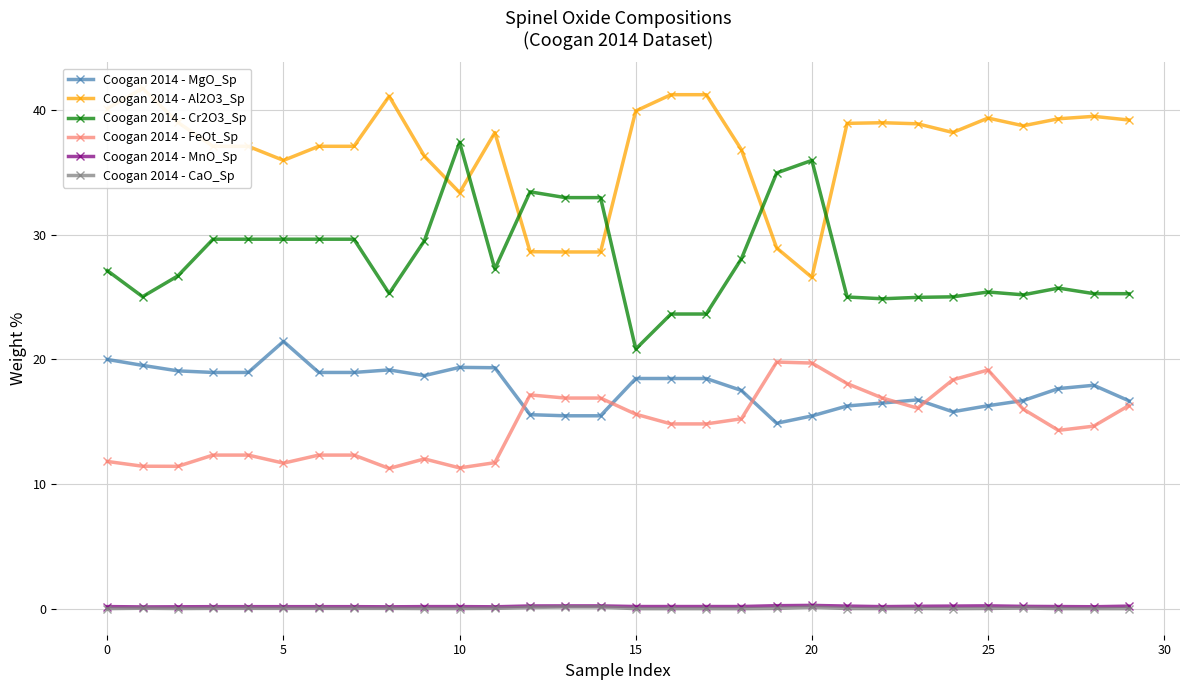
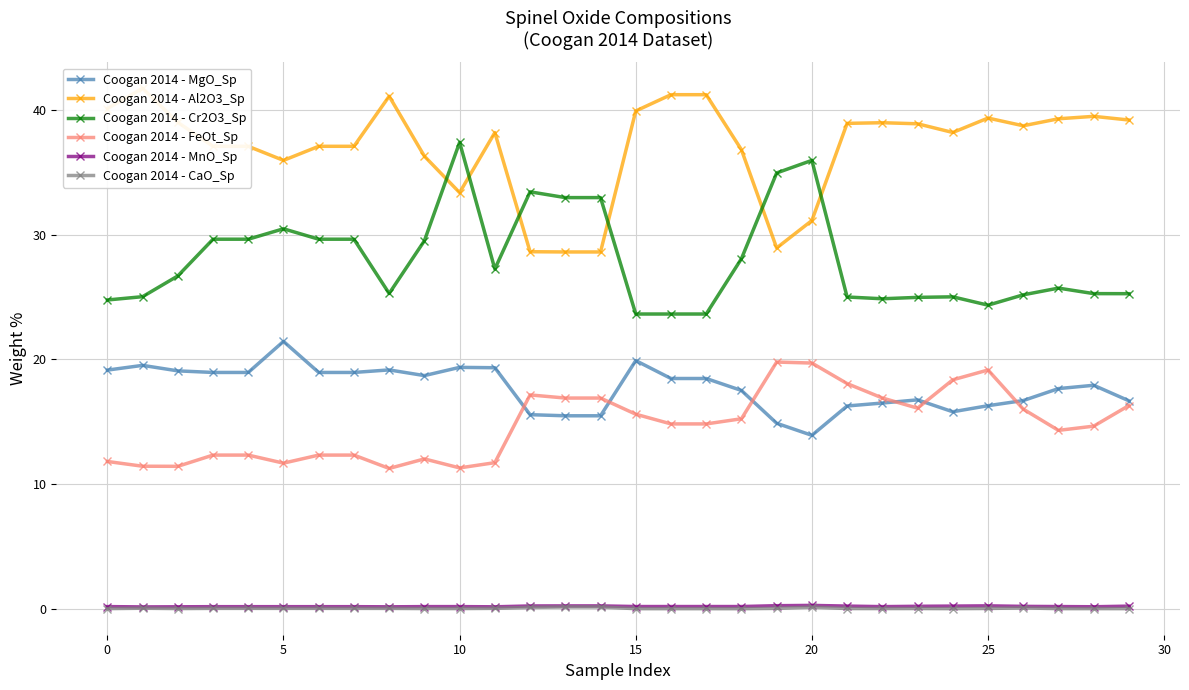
  {
    "Coogan 2014 - MgO_Sp": {
-     "0": 20.0,
+     "0": 19.1,
      "5": 21.4,
      "10": 19.4,
-     "15": 18.5,
-     "20": 15.5,
+     "15": 19.9,
+     "20": 13.9,
      "25": 16.3
    },
    "Coogan 2014 - Al2O3_Sp": {
      "5": 35.9,
      "10": 33.4,
      "15": 39.9,
-     "20": 26.6,
+     "20": 31.1,
      "25": 39.3
    },
    "Coogan 2014 - Cr2O3_Sp": {
-     "0": 27.1,
-     "5": 29.6,
+     "0": 24.8,
+     "5": 30.5,
      "10": 37.4,
-     "15": 20.8,
+     "15": 23.6,
      "20": 35.9,
-     "25": 25.4
+     "25": 24.3
    },
    "Coogan 2014 - FeOt_Sp": {
      "0": 11.8,
      "5": 11.7,
      "10": 11.3,
      "15": 15.6,
      "20": 19.7,
      "25": 19.1
    },
    "Coogan 2014 - MnO_Sp": {
      "25": 0.2
    },
    "Coogan 2014 - CaO_Sp": {
      "25": 0.0
    }
  }
